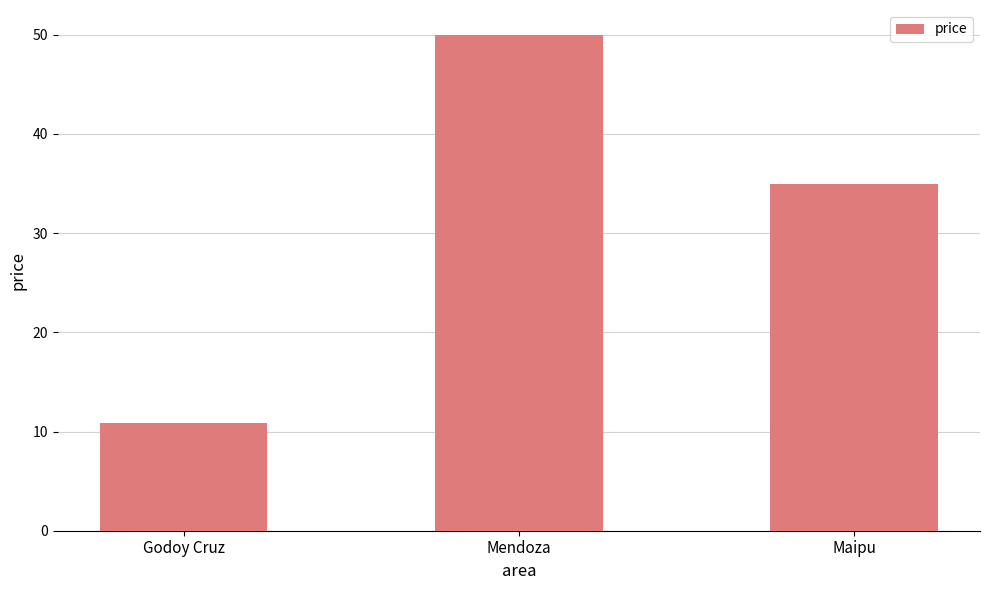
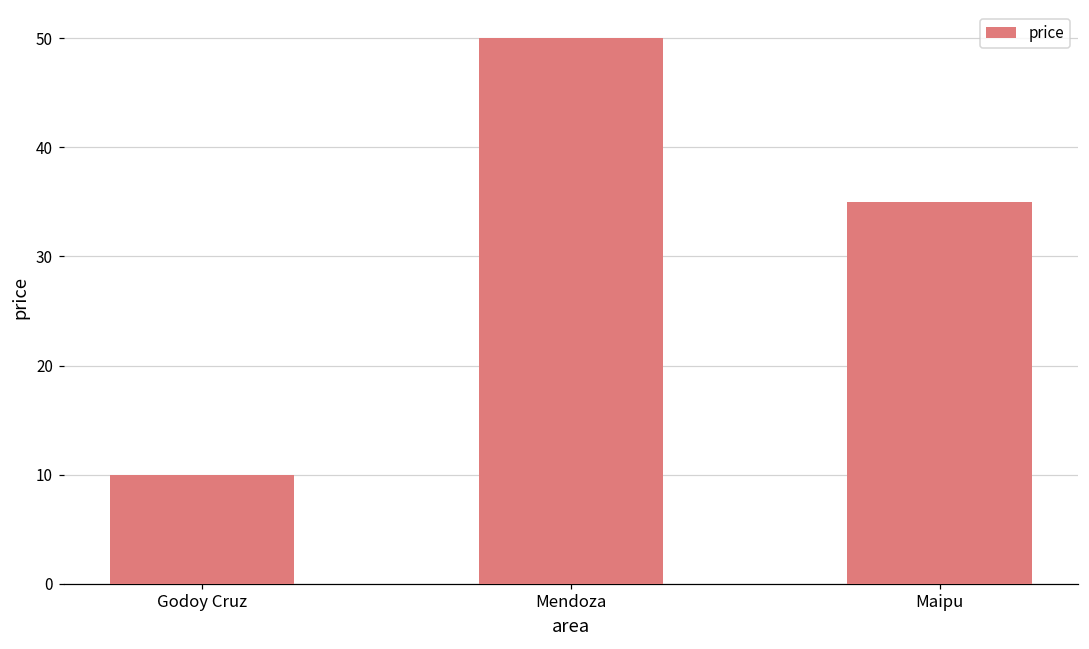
  {
-   "Godoy Cruz": 11,
+   "Godoy Cruz": 10,
    "Mendoza": 50,
    "Maipu": 35
  }
